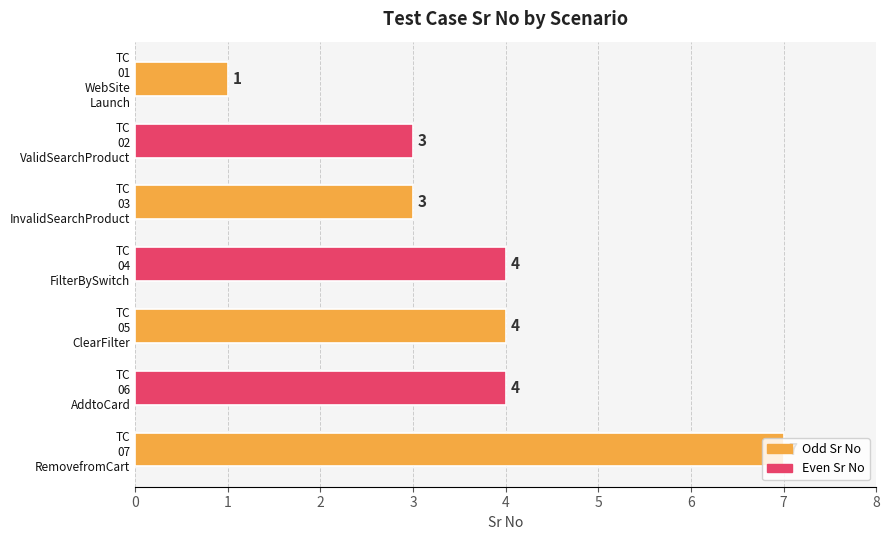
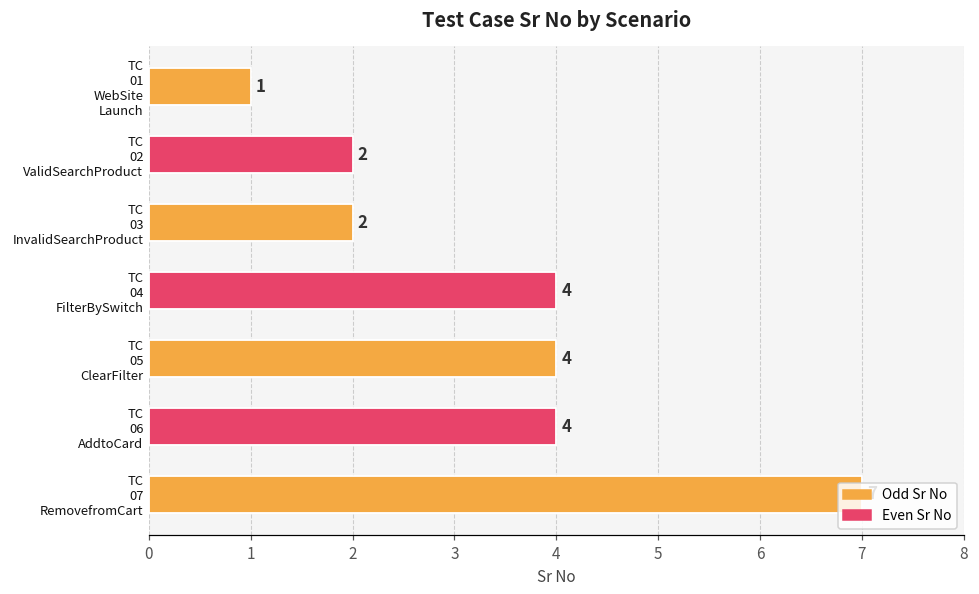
  {
    "TC 01 WebSite Launch": 1,
-   "TC 02 ValidSearchProduct": 3,
-   "TC 03 InvalidSearchProduct": 3,
+   "TC 02 ValidSearchProduct": 2,
+   "TC 03 InvalidSearchProduct": 2,
    "TC 04 FilterBySwitch": 4,
    "TC 05 ClearFilter": 4,
    "TC 06 AddtoCard": 4
  }
